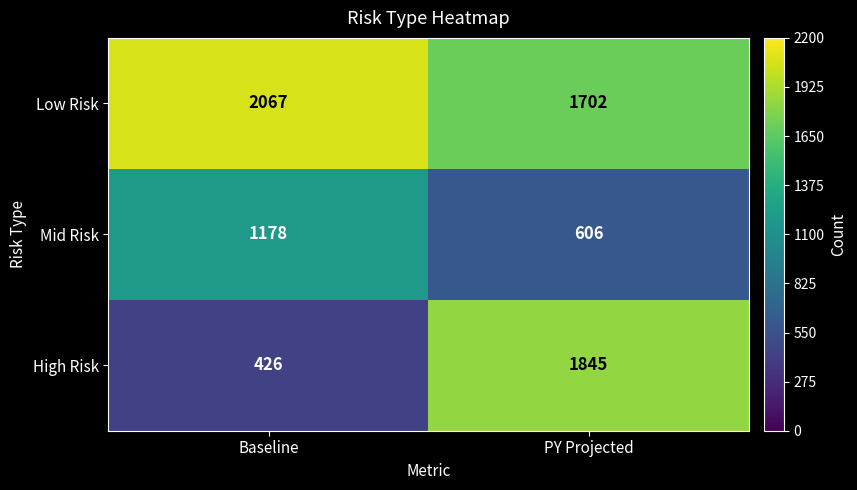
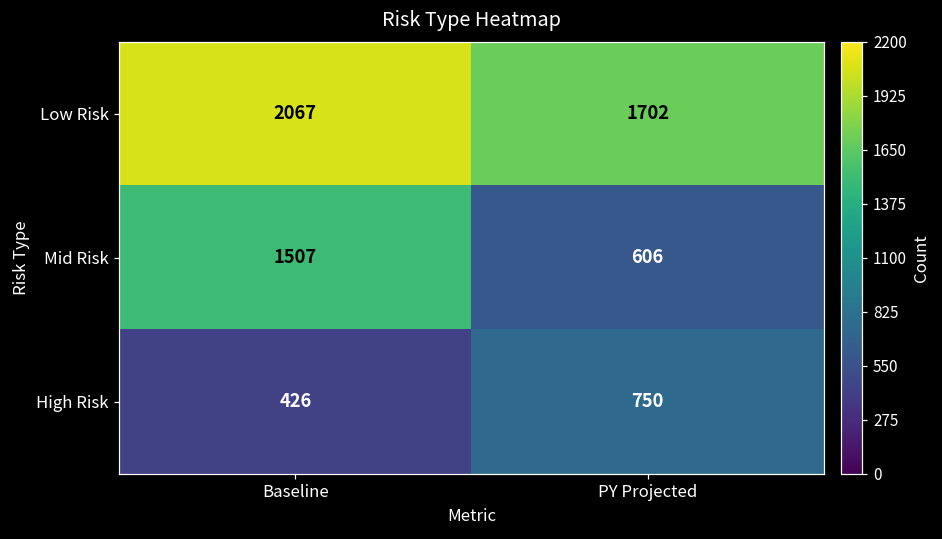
  {
    "Low Risk": {
      "Baseline": 2067,
      "PY Projected": 1702
    },
    "Mid Risk": {
-     "Baseline": 1178,
+     "Baseline": 1507,
      "PY Projected": 606
    },
    "High Risk": {
      "Baseline": 426,
-     "PY Projected": 1845
+     "PY Projected": 750
    }
  }
